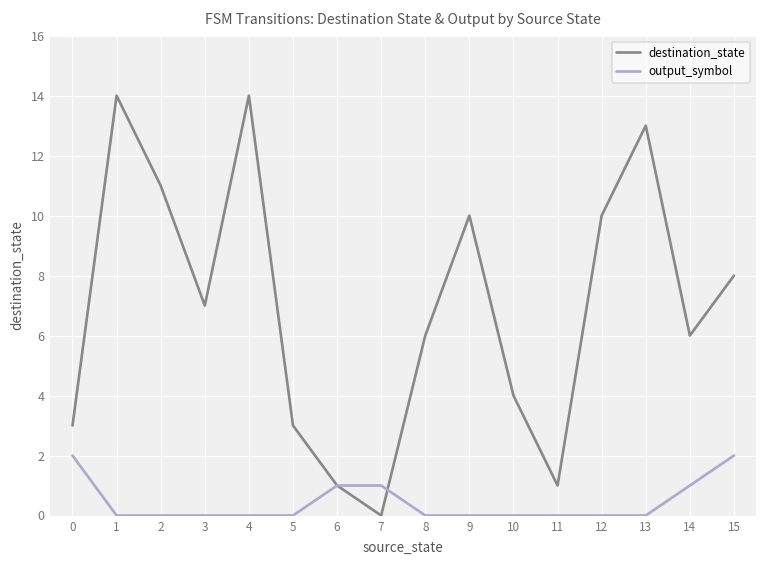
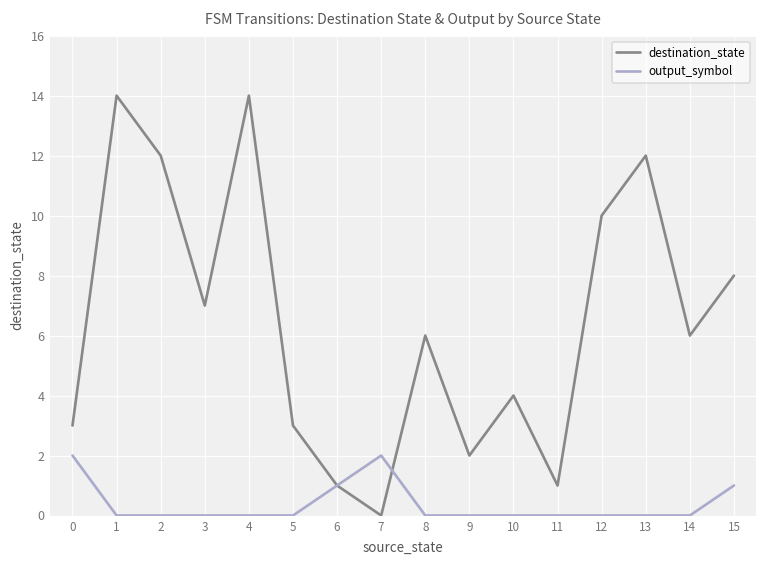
  {
    "destination_state": {
      "0": 3,
      "1": 14,
-     "2": 11,
+     "2": 12,
      "3": 7,
      "4": 14,
      "5": 3,
      "7": 0,
      "8": 6,
-     "9": 10,
+     "9": 2,
      "10": 4,
      "11": 1,
      "12": 10,
-     "13": 13,
+     "13": 12,
      "14": 6,
      "15": 8
    },
    "output_symbol": {
      "0": 2,
      "1": 0,
      "2": 0,
      "3": 0,
      "4": 0,
      "5": 0,
-     "7": 1,
+     "7": 2,
      "8": 0,
      "9": 0,
      "10": 0,
      "11": 0,
      "12": 0,
      "13": 0,
-     "14": 1,
-     "15": 2
+     "14": 0,
+     "15": 1
    }
  }
